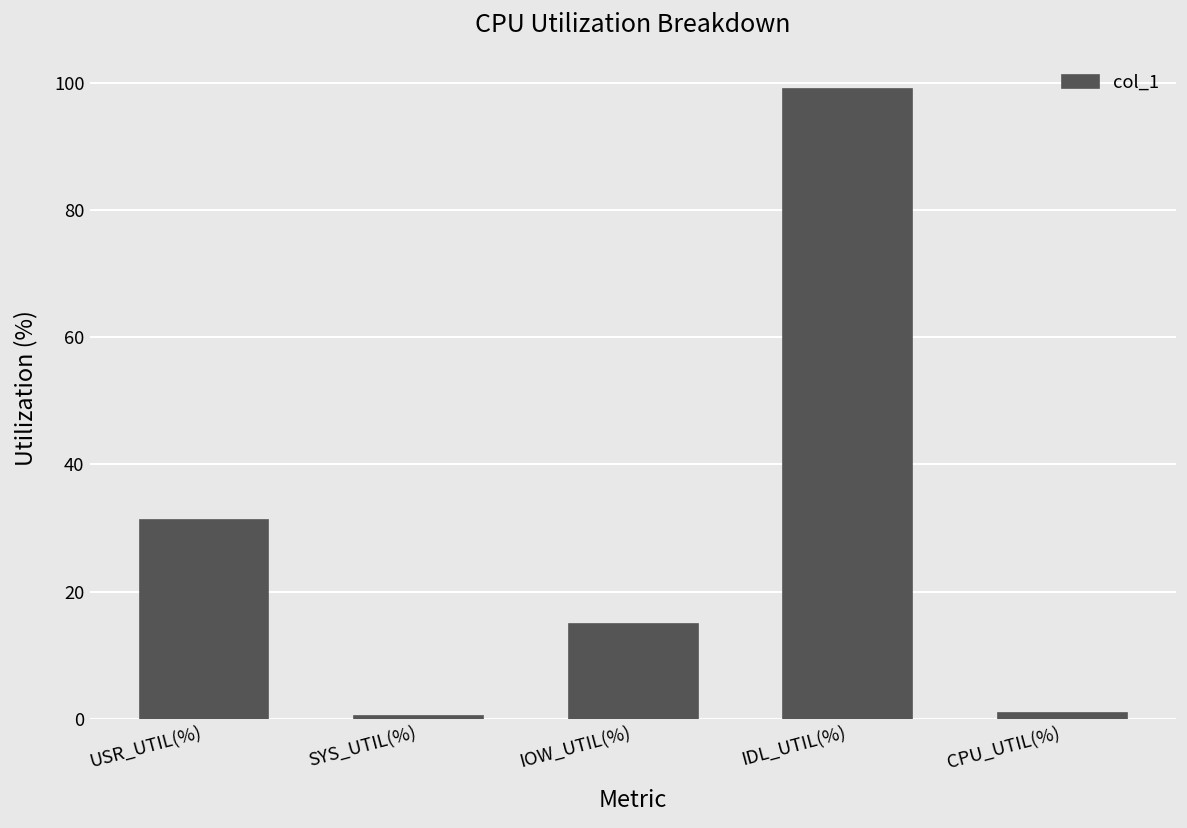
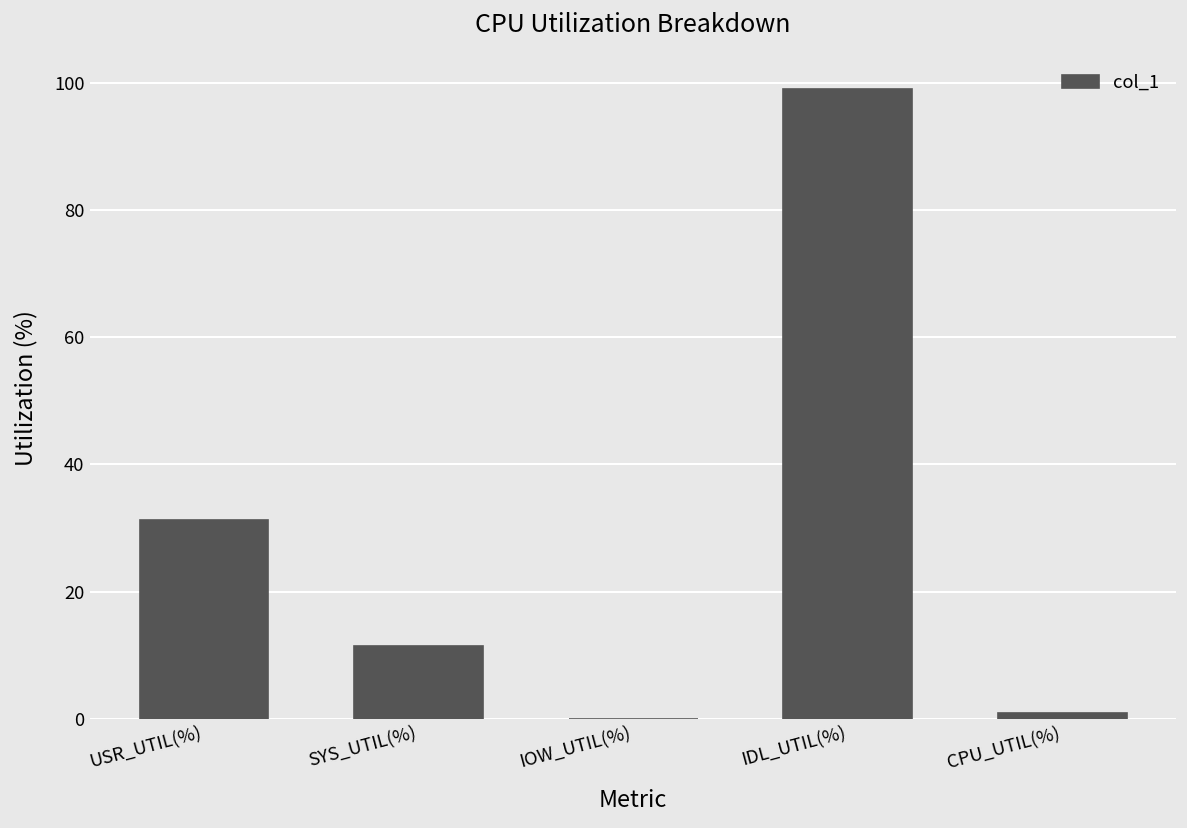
  {
    "USR_UTIL(%)": 31,
-   "SYS_UTIL(%)": 0,
-   "IOW_UTIL(%)": 15,
+   "SYS_UTIL(%)": 11,
+   "IOW_UTIL(%)": 0,
    "IDL_UTIL(%)": 99,
    "CPU_UTIL(%)": 1
  }
